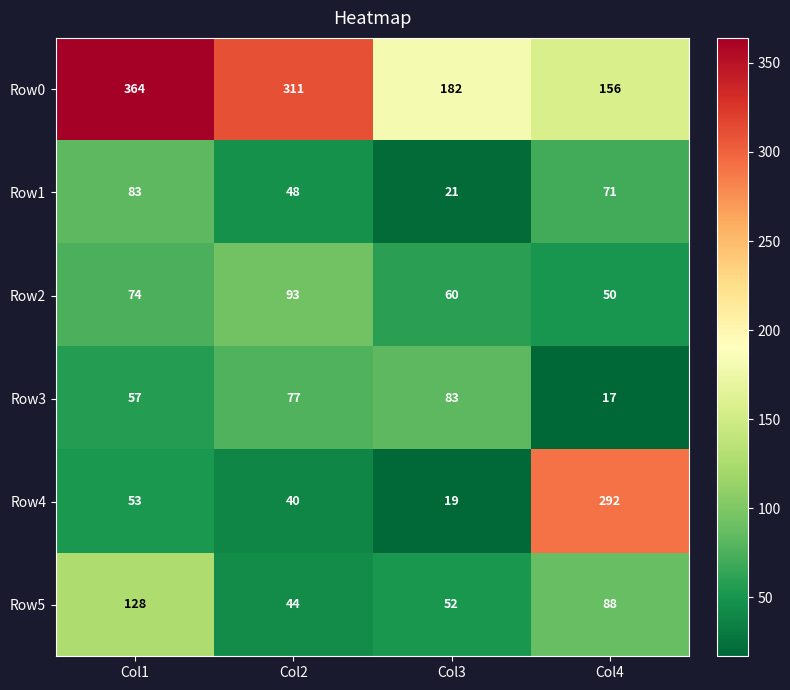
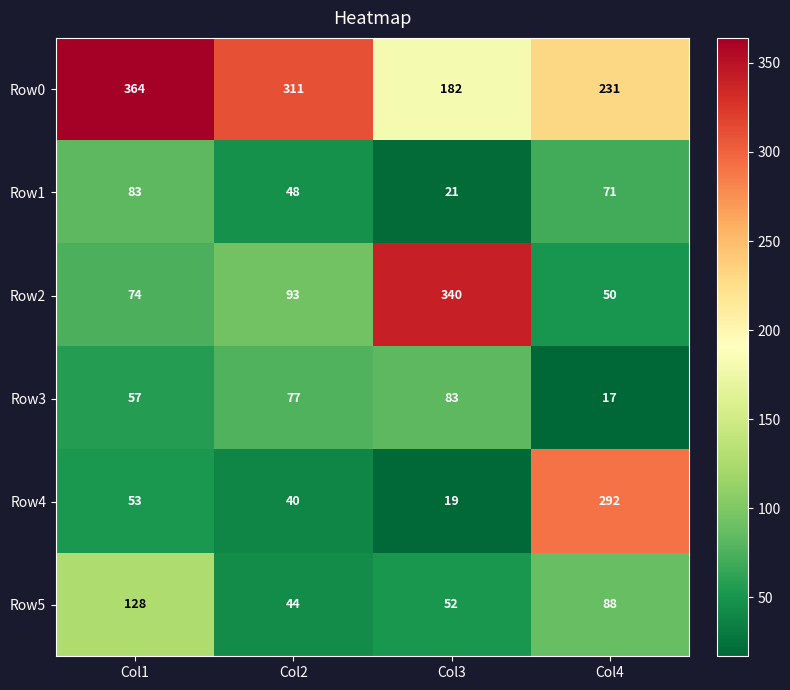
  {
    "Row0": {
      "Col1": 364,
      "Col2": 311,
      "Col3": 182,
-     "Col4": 156
+     "Col4": 231
    },
    "Row1": {
      "Col1": 83,
      "Col2": 48,
      "Col3": 21,
      "Col4": 71
    },
    "Row2": {
      "Col1": 74,
      "Col2": 93,
-     "Col3": 60,
+     "Col3": 340,
      "Col4": 50
    },
    "Row3": {
      "Col1": 57,
      "Col2": 77,
      "Col3": 83,
      "Col4": 17
    },
    "Row4": {
      "Col1": 53,
      "Col2": 40,
      "Col3": 19,
      "Col4": 292
    },
    "Row5": {
      "Col1": 128,
      "Col2": 44,
      "Col3": 52,
      "Col4": 88
    }
  }
